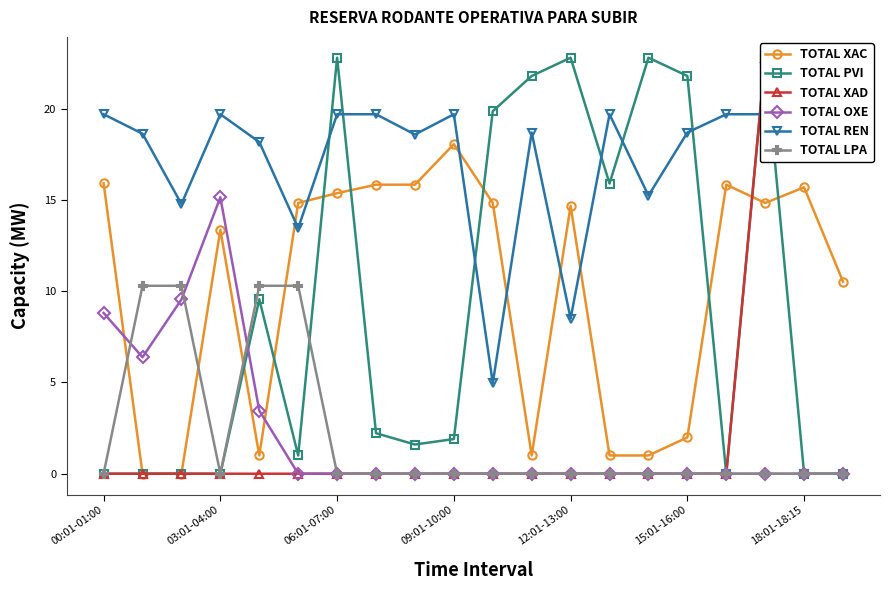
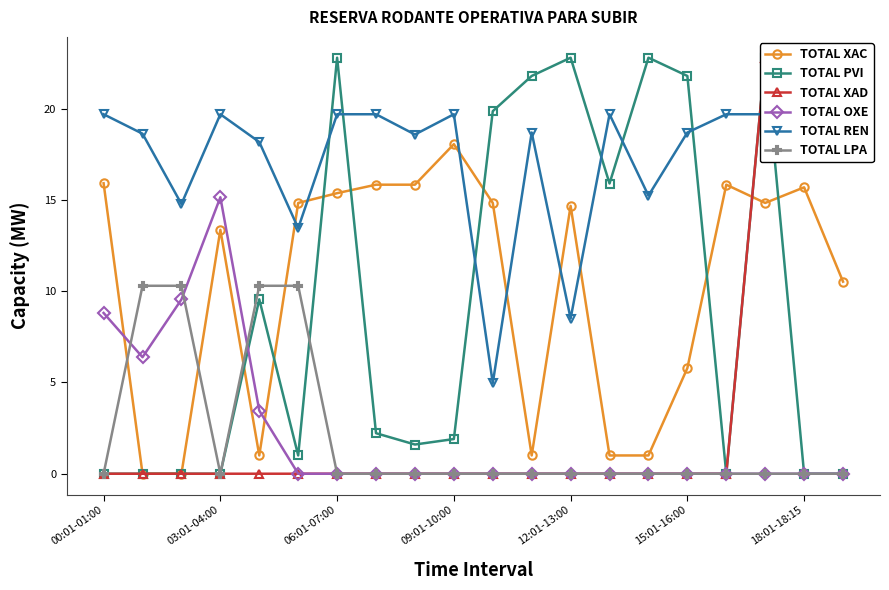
  {
    "TOTAL XAC": {
      "00:01-01:00": 15.9,
      "03:01-04:00": 13.4,
      "06:01-07:00": 15.4,
      "09:01-10:00": 18.1,
      "12:01-13:00": 14.7,
-     "15:01-16:00": 2.0,
+     "15:01-16:00": 5.8,
      "18:01-18:15": 15.7
    },
    "TOTAL OXE": {
      "00:01-01:00": 8.8,
      "03:01-04:00": 15.2
    }
  }
